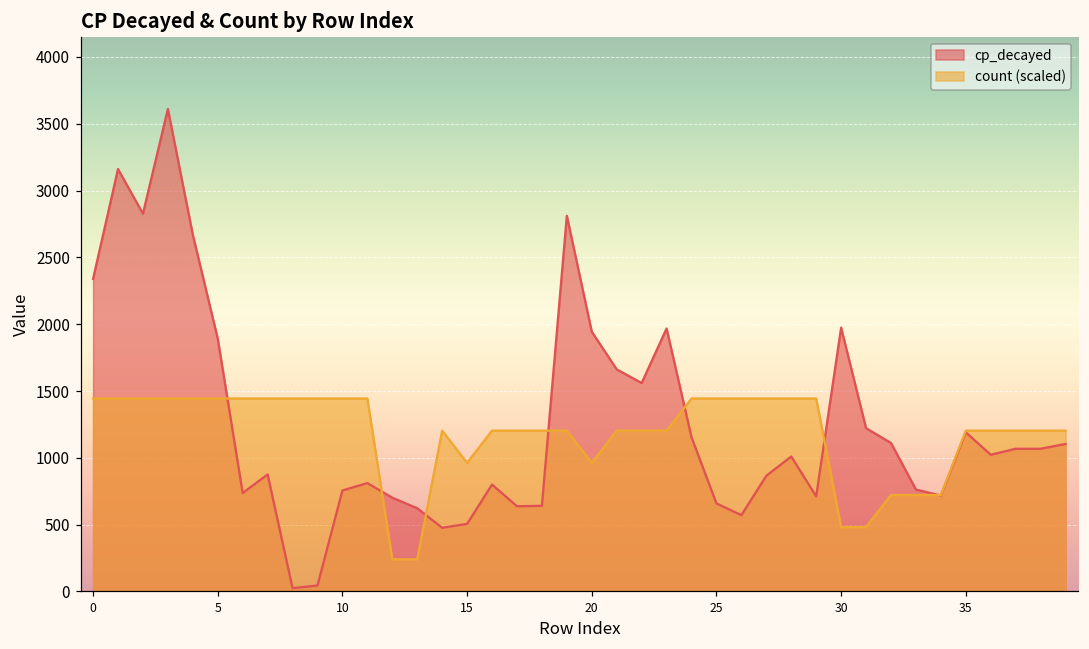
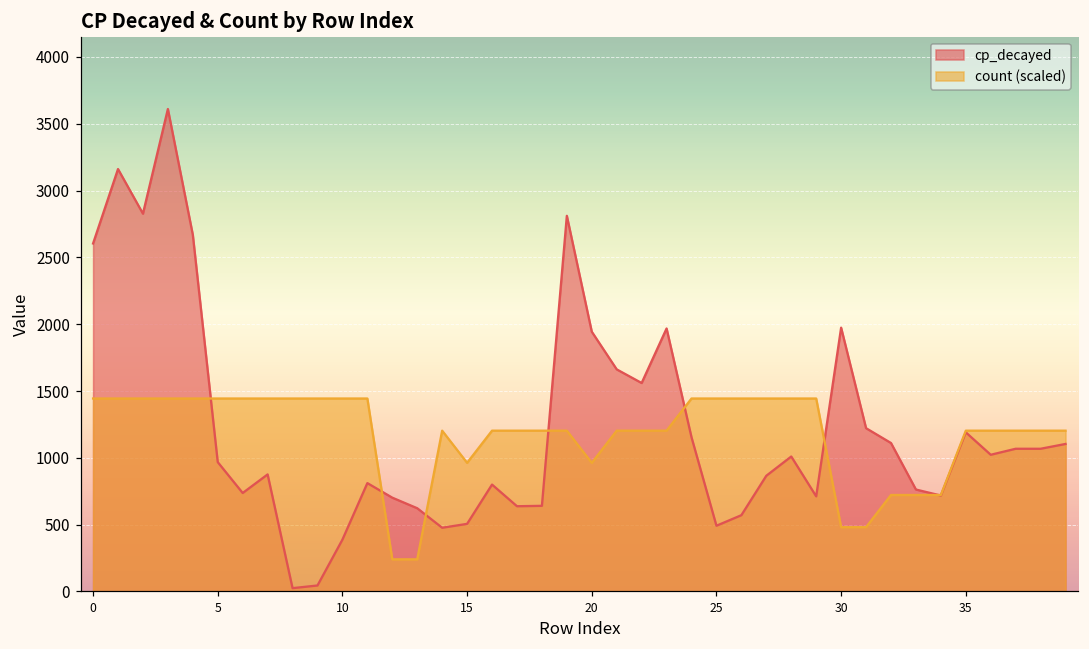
  {
    "cp_decayed": {
-     "0": 2340,
-     "5": 1890,
-     "10": 760,
+     "0": 2600,
+     "5": 970,
+     "10": 390,
      "15": 510,
      "20": 1940,
-     "25": 660,
+     "25": 490,
      "30": 1970
    },
    "count (scaled)": {
      "0": 1440,
      "5": 1440,
      "10": 1440,
      "15": 960,
      "20": 960,
      "25": 1440,
      "30": 480
    }
  }
